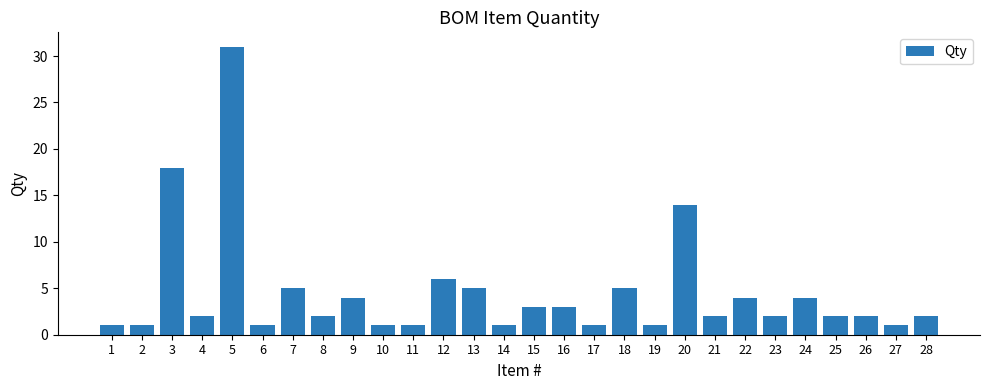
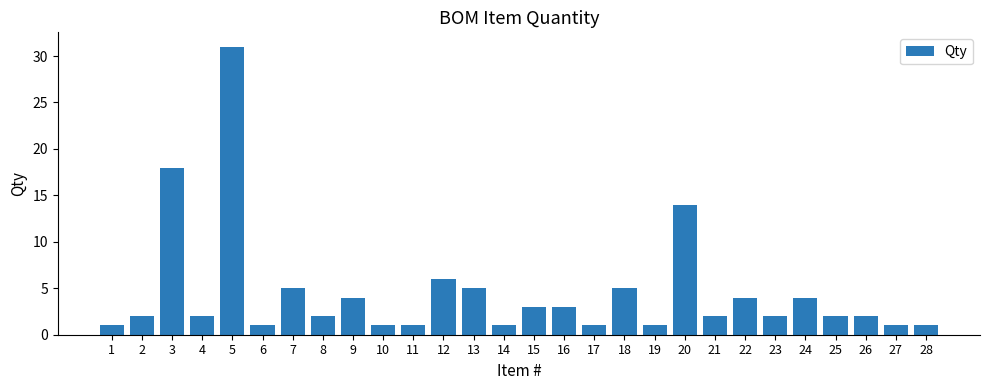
  {
    "1": 1,
-   "2": 1,
+   "2": 2,
    "3": 18,
    "4": 2,
    "5": 31,
    "6": 1,
    "7": 5,
    "8": 2,
    "9": 4,
    "10": 1,
    "11": 1,
    "12": 6,
    "13": 5,
    "14": 1,
    "15": 3,
    "16": 3,
    "17": 1,
    "18": 5,
    "19": 1,
    "20": 14,
    "21": 2,
    "22": 4,
    "23": 2,
    "24": 4,
    "25": 2,
    "26": 2,
    "27": 1,
-   "28": 2
+   "28": 1
  }
